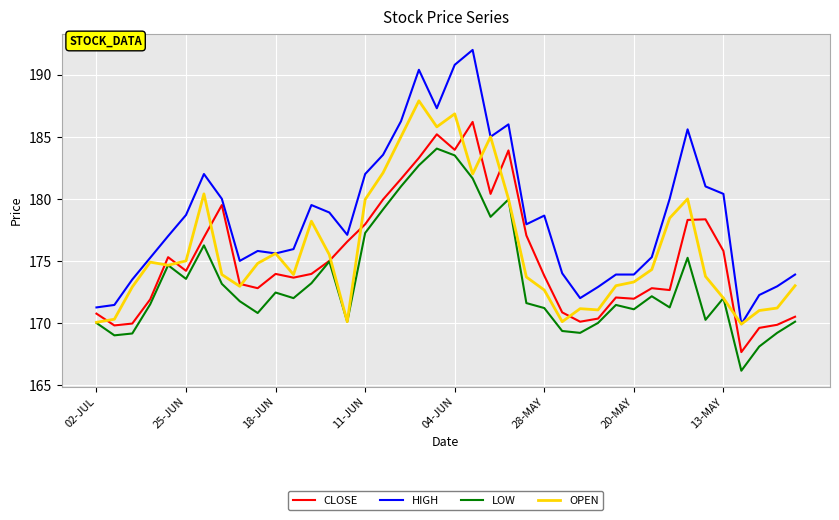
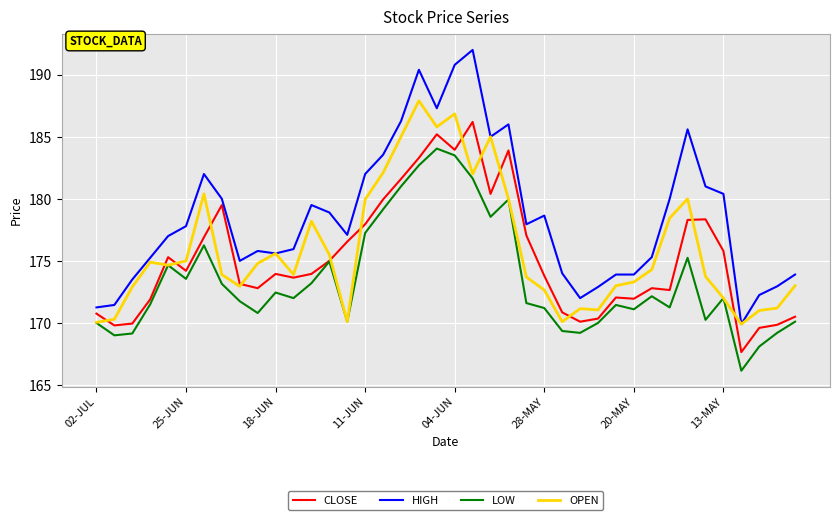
  {
    "CLOSE": {
      "02-JUL": 170.8,
      "25-JUN": 174.2,
      "18-JUN": 174.0,
      "11-JUN": 178.0,
      "04-JUN": 184.0,
      "28-MAY": 173.8,
      "20-MAY": 172.0,
      "13-MAY": 175.8
    },
    "HIGH": {
      "02-JUL": 171.3,
-     "25-JUN": 178.7,
+     "25-JUN": 177.8,
      "11-JUN": 182.0,
      "04-JUN": 190.8,
      "28-MAY": 178.7,
      "20-MAY": 173.9,
      "13-MAY": 180.4
    },
    "LOW": {
      "25-JUN": 173.6,
      "18-JUN": 172.5,
      "11-JUN": 177.3,
      "04-JUN": 183.5,
      "28-MAY": 171.2,
      "20-MAY": 171.1
    },
    "OPEN": {
      "25-JUN": 175.0,
      "11-JUN": 180.0,
      "04-JUN": 186.9,
      "28-MAY": 172.7,
      "20-MAY": 173.3
    }
  }
